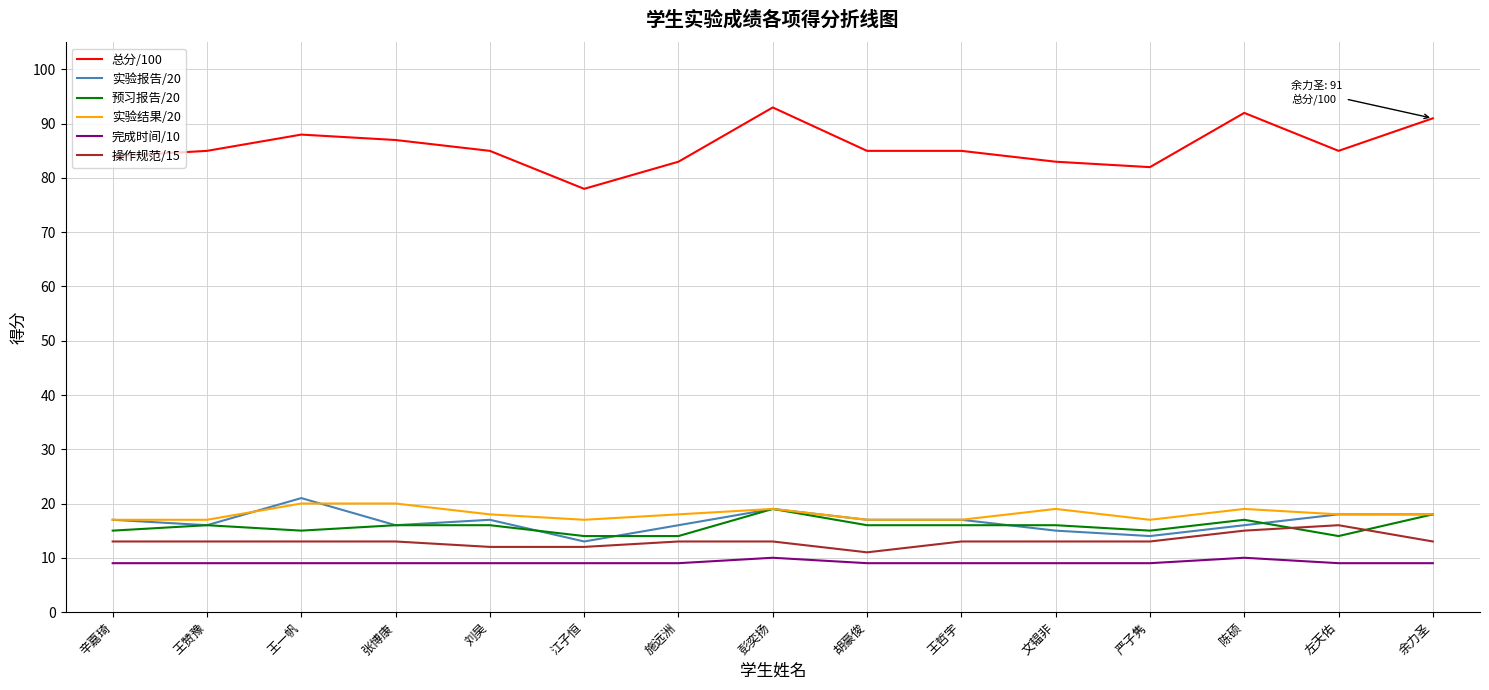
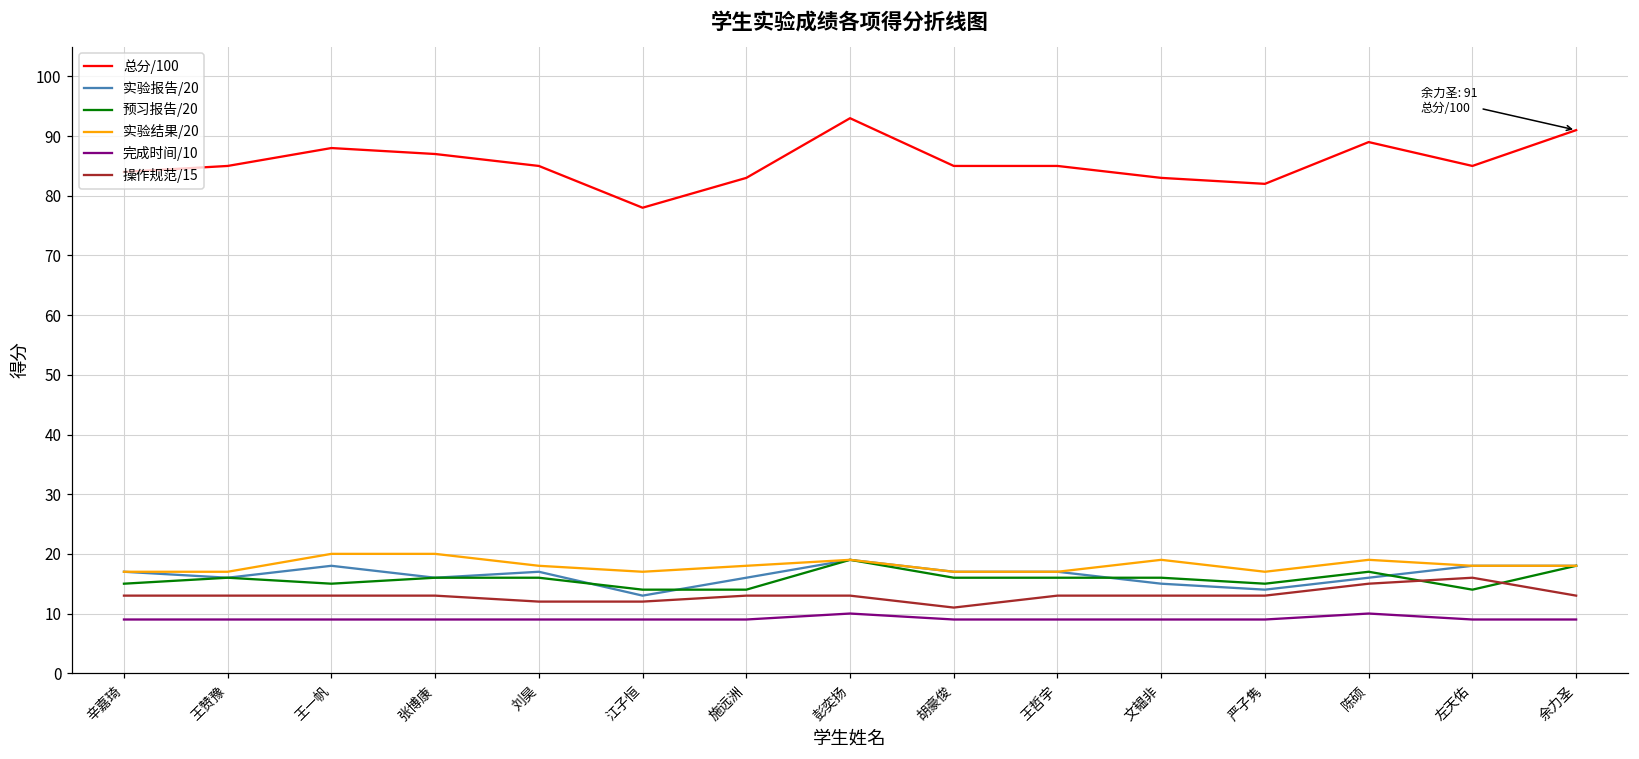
  {
    "总分/100": {
      "王赞豫": 85,
      "王一帆": 88,
      "张博康": 87,
      "刘昊": 85,
      "江子恒": 78,
      "施远洲": 83,
      "彭奕扬": 93,
      "胡豪俊": 85,
      "王哲宇": 85,
      "文韫非": 83,
      "严子隽": 82,
-     "陈硕": 92,
+     "陈硕": 89,
      "左天佑": 85
    },
    "实验报告/20": {
-     "王一帆": 21,
+     "王一帆": 18,
      "刘昊": 17,
      "江子恒": 13,
      "施远洲": 16,
      "文韫非": 15,
      "严子隽": 14,
      "陈硕": 16
    },
    "预习报告/20": {
      "辛嘉琦": 15,
      "王一帆": 15,
      "刘昊": 16,
      "江子恒": 14,
      "施远洲": 14,
      "胡豪俊": 16,
      "王哲宇": 16,
      "文韫非": 16,
      "严子隽": 15,
      "陈硕": 17,
      "左天佑": 14
    },
    "实验结果/20": {
      "王赞豫": 17,
      "王一帆": 20,
      "张博康": 20,
      "刘昊": 18,
      "江子恒": 17,
      "施远洲": 18,
      "文韫非": 19,
      "严子隽": 17,
      "陈硕": 19
    },
    "完成时间/10": {
      "辛嘉琦": 9,
      "王赞豫": 9,
      "王一帆": 9,
      "张博康": 9,
      "刘昊": 9,
      "江子恒": 9,
      "施远洲": 9,
      "彭奕扬": 10,
      "胡豪俊": 9,
      "王哲宇": 9,
      "文韫非": 9,
      "严子隽": 9,
      "陈硕": 10,
      "左天佑": 9,
      "余力圣": 9
    },
    "操作规范/15": {
      "辛嘉琦": 13,
      "王赞豫": 13,
      "王一帆": 13,
      "张博康": 13,
      "刘昊": 12,
      "江子恒": 12,
      "施远洲": 13,
      "彭奕扬": 13,
      "胡豪俊": 11,
      "王哲宇": 13,
      "文韫非": 13,
      "严子隽": 13,
      "陈硕": 15,
      "左天佑": 16,
      "余力圣": 13
    }
  }
